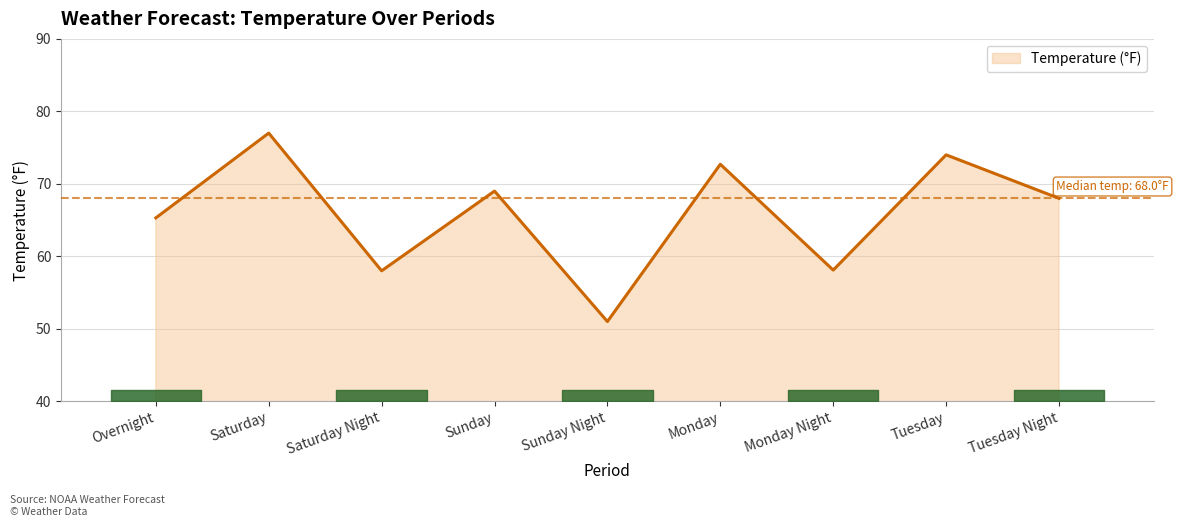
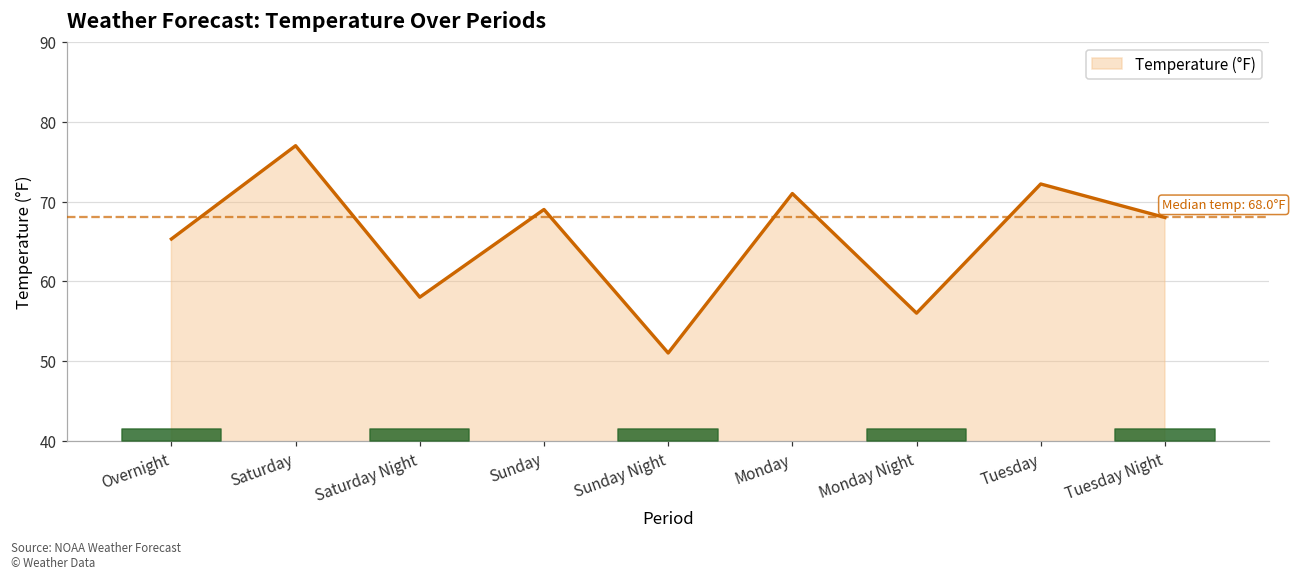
  {
    "Temperature (°F)": {
      "Overnight": 65,
      "Saturday": 77,
      "Saturday Night": 58,
      "Sunday": 69,
      "Sunday Night": 51,
-     "Monday": 73,
-     "Monday Night": 58,
-     "Tuesday": 74
+     "Monday": 71,
+     "Monday Night": 56,
+     "Tuesday": 72
    }
  }
